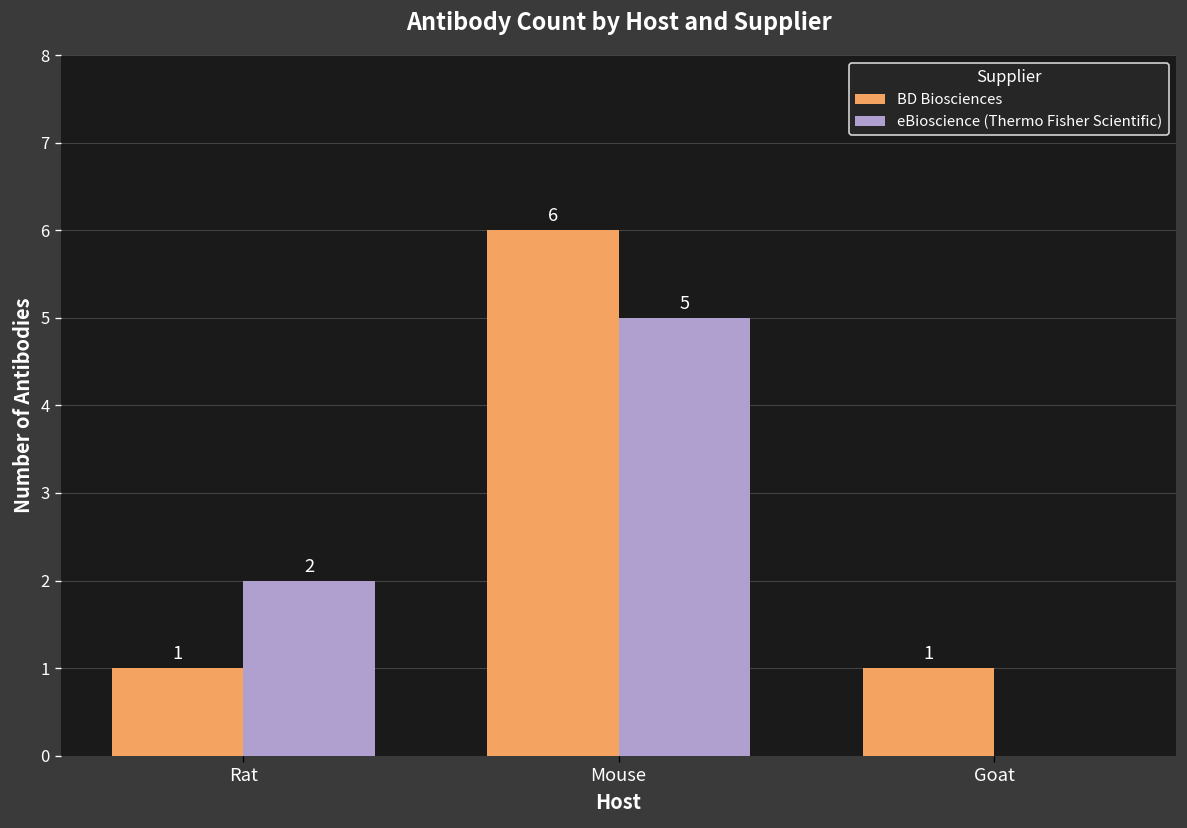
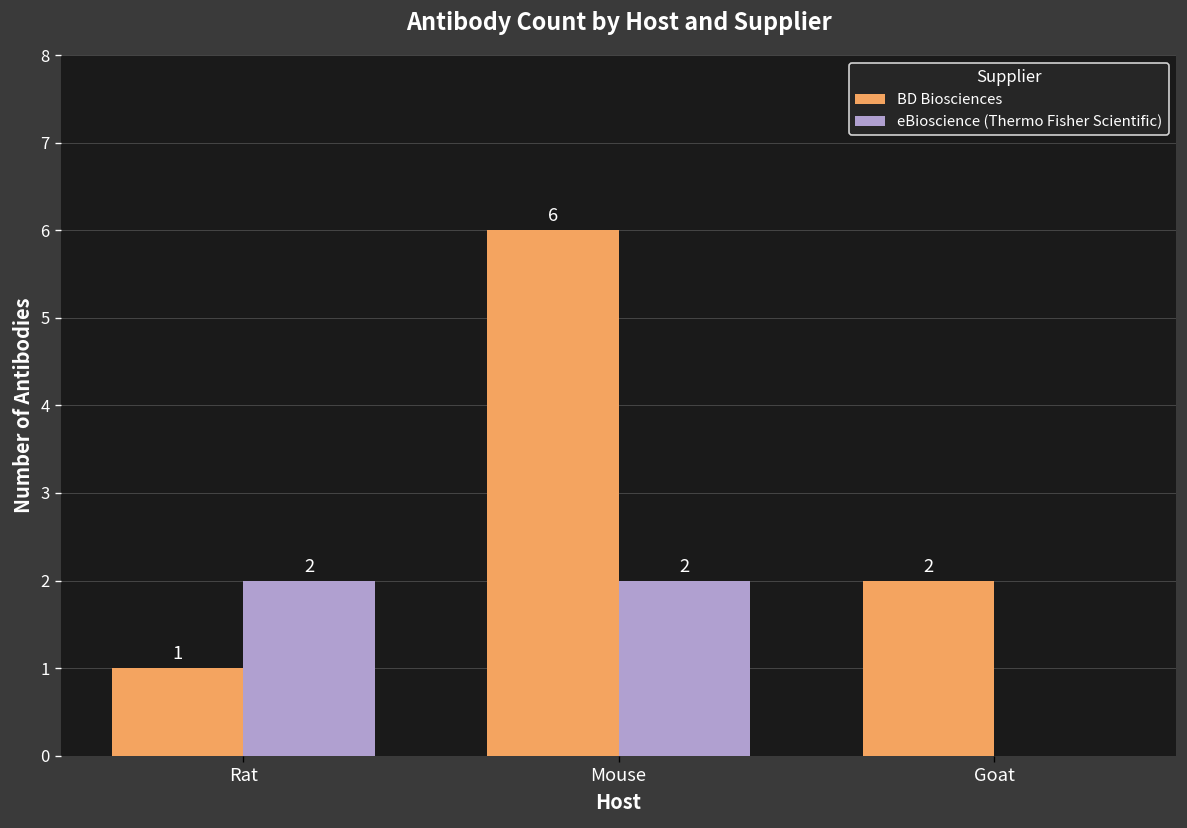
  {
    "BD Biosciences": {
      "Rat": 1,
      "Mouse": 6,
-     "Goat": 1
+     "Goat": 2
    },
    "eBioscience (Thermo Fisher Scientific)": {
      "Rat": 2,
-     "Mouse": 5
+     "Mouse": 2
    }
  }
